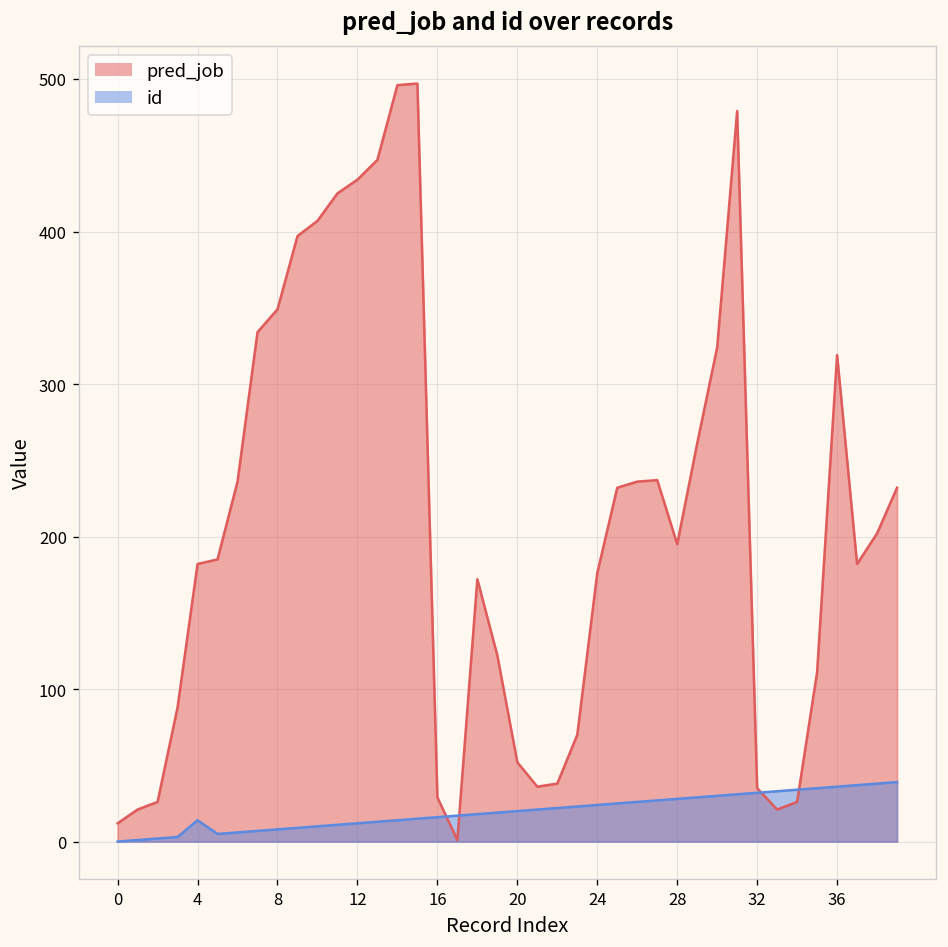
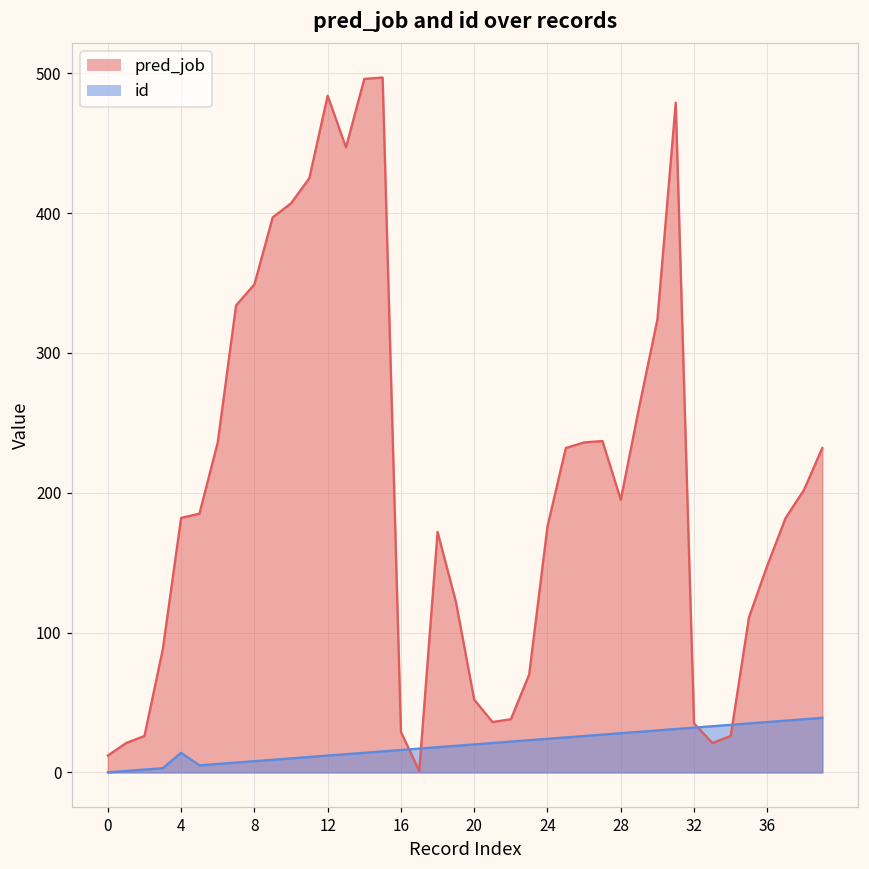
  {
    "pred_job": {
      "0": 12,
      "4": 182,
      "8": 349,
-     "12": 434,
+     "12": 484,
      "16": 29,
      "20": 52,
      "24": 176,
      "28": 195,
      "32": 35,
-     "36": 319
+     "36": 148
    },
    "id": {
      "0": 0,
      "4": 14,
      "8": 8,
      "12": 12,
      "16": 16,
      "20": 20,
      "24": 24,
      "28": 28,
      "32": 32,
      "36": 36
    }
  }
